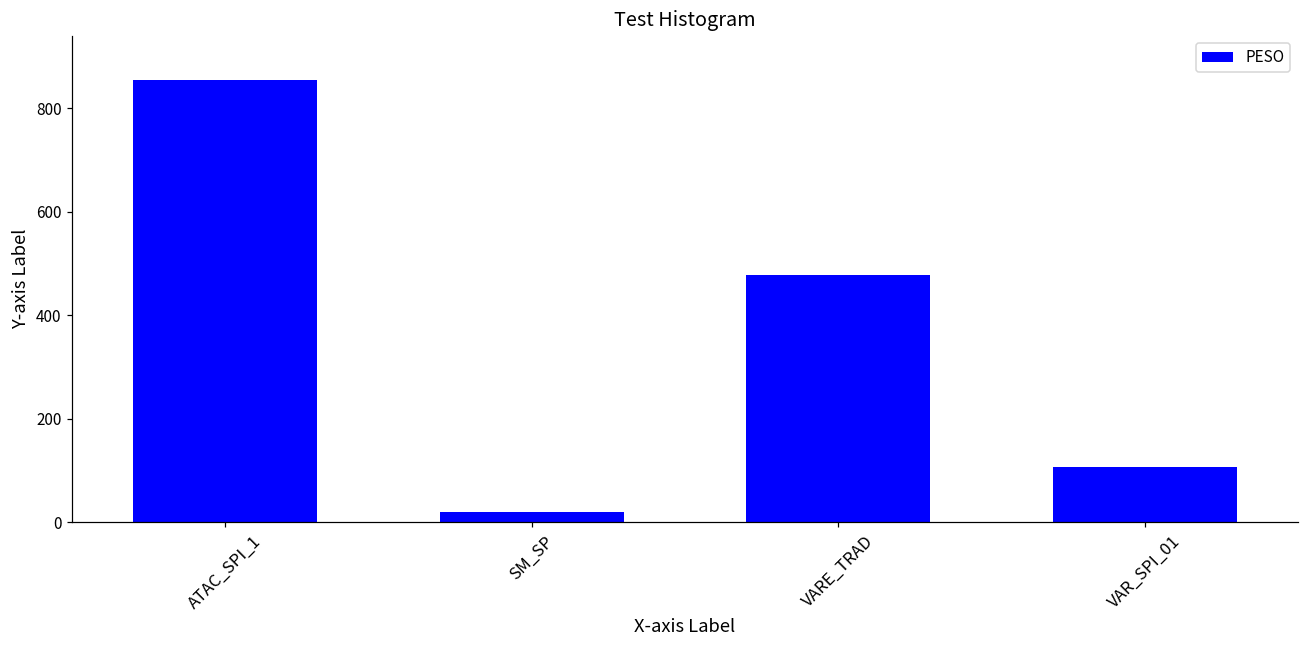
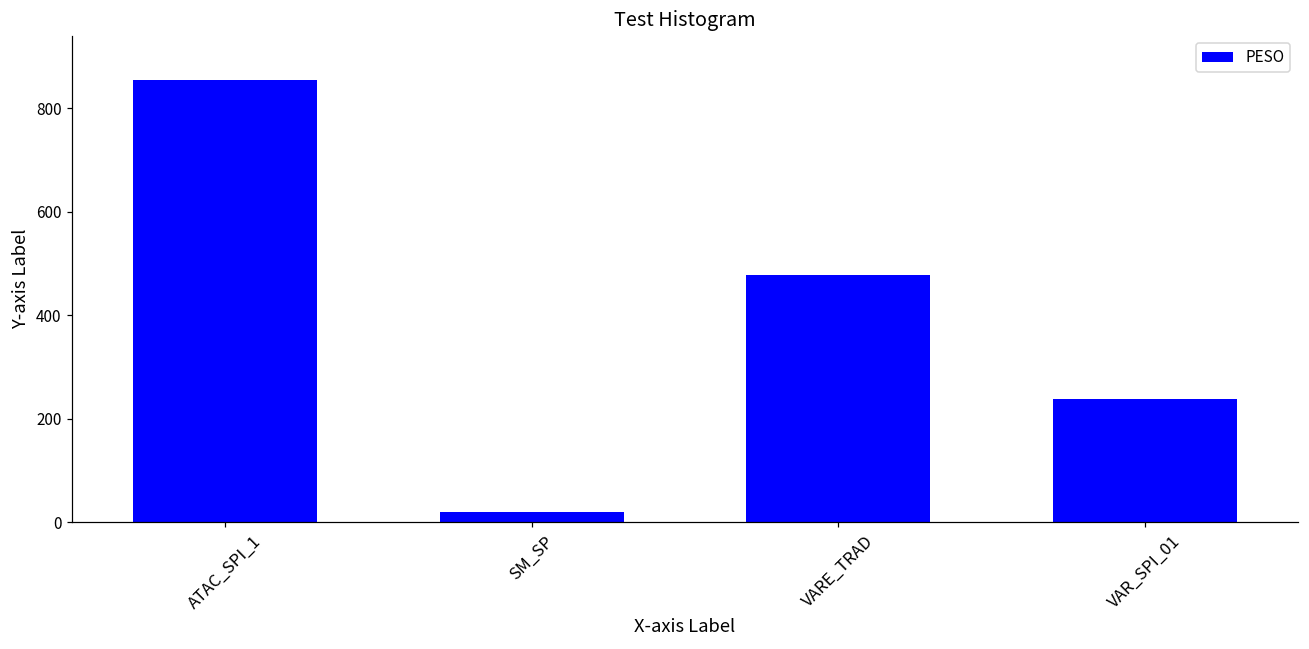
  {
    "ATAC_SPI_1": 860,
    "SM_SP": 20,
    "VARE_TRAD": 480,
-   "VAR_SPI_01": 110
+   "VAR_SPI_01": 240
  }
